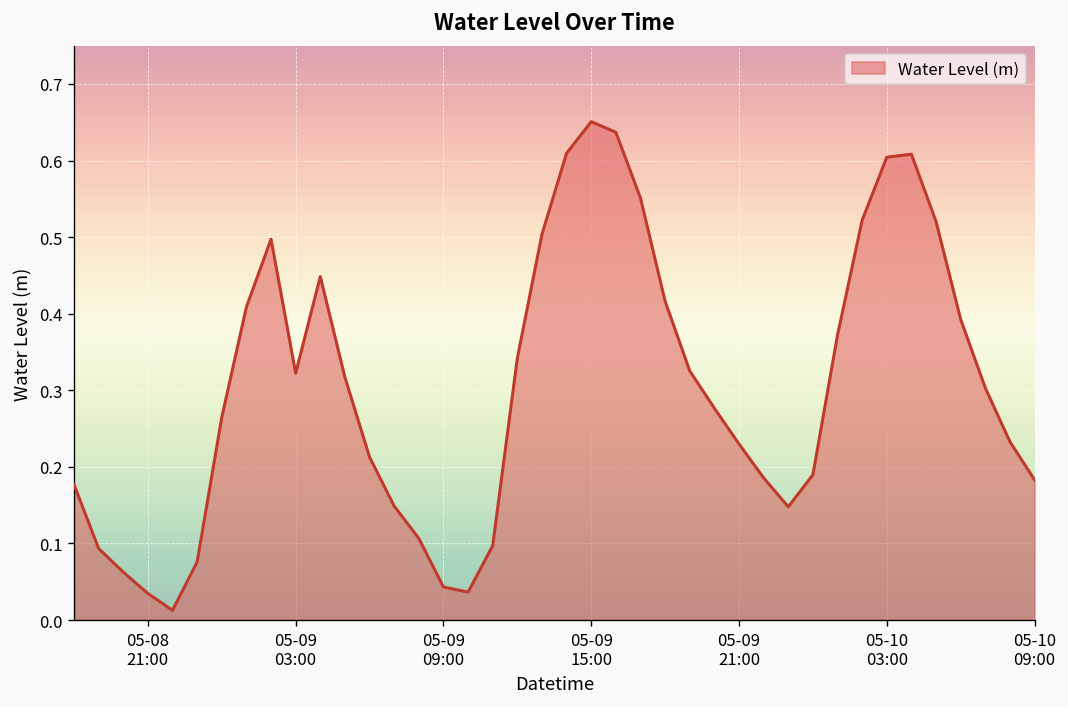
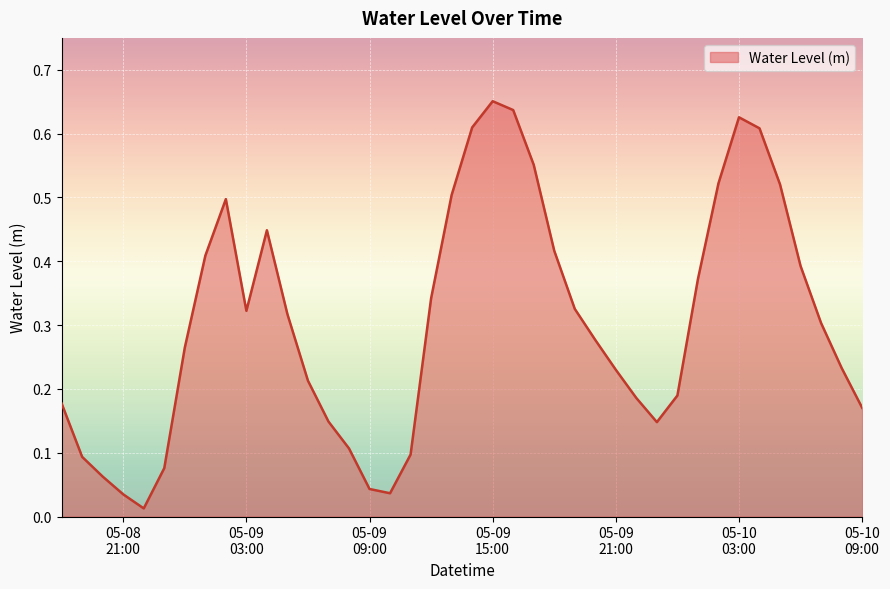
  {
    "05-08 21:00": 0.03,
    "05-09 03:00": 0.32,
    "05-09 09:00": 0.04,
    "05-09 15:00": 0.65,
    "05-09 21:00": 0.23,
-   "05-10 03:00": 0.60,
-   "05-10 09:00": 0.18
+   "05-10 03:00": 0.63,
+   "05-10 09:00": 0.17
  }
